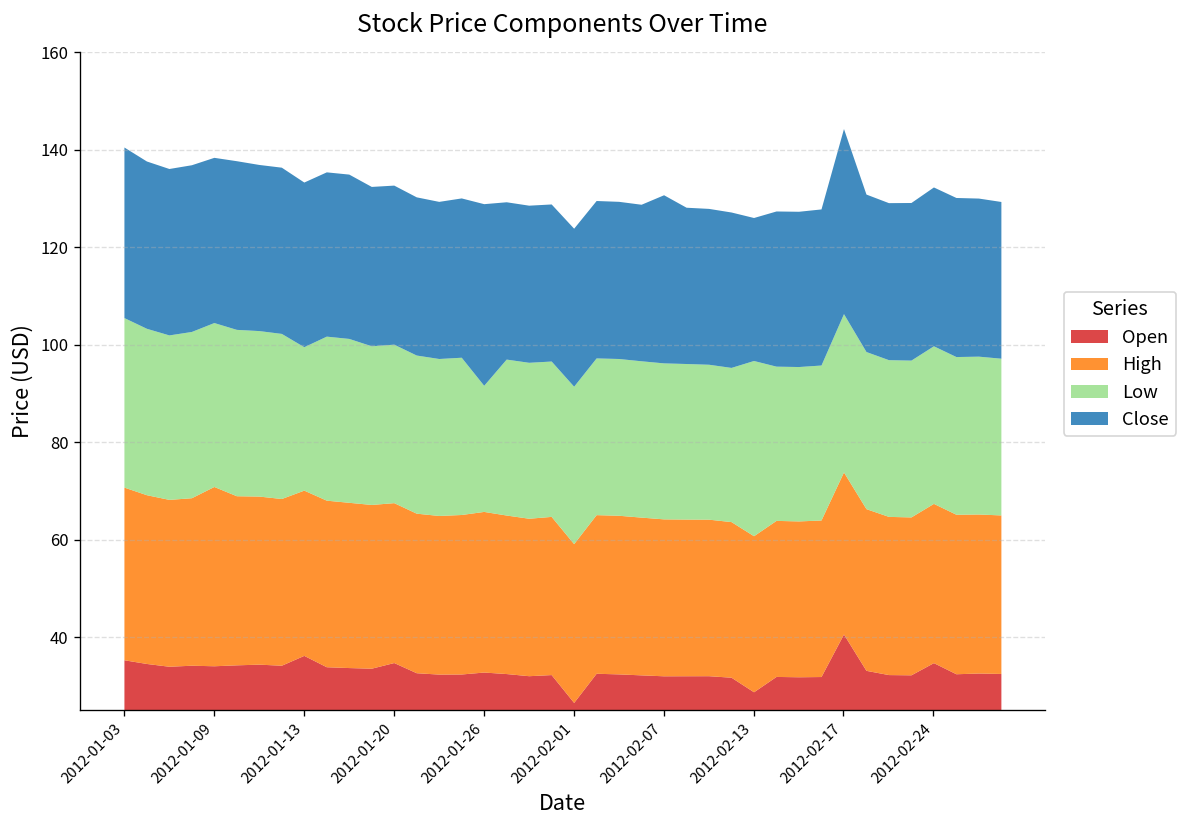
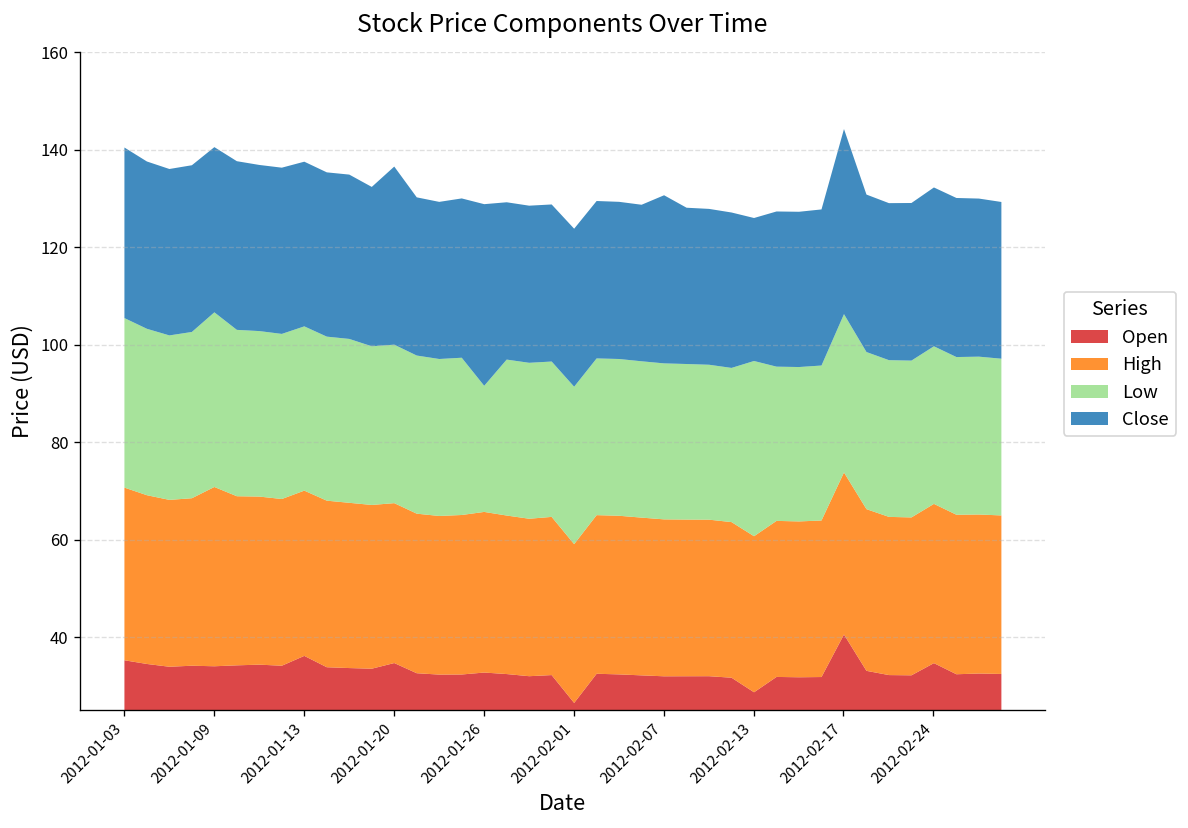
  {
    "Open": {
      "2012-01-03": 35,
      "2012-01-09": 34,
      "2012-01-13": 36,
      "2012-01-20": 35,
      "2012-01-26": 33,
      "2012-02-01": 27,
      "2012-02-07": 32,
      "2012-02-13": 29,
      "2012-02-17": 41,
      "2012-02-24": 35
    },
    "High": {
      "2012-01-03": 35,
      "2012-01-09": 37,
      "2012-01-13": 34,
      "2012-01-20": 33,
      "2012-01-26": 33,
      "2012-02-01": 33,
      "2012-02-07": 32,
      "2012-02-13": 32,
      "2012-02-17": 33,
      "2012-02-24": 33
    },
    "Low": {
      "2012-01-03": 35,
-     "2012-01-09": 34,
-     "2012-01-13": 29,
+     "2012-01-09": 36,
+     "2012-01-13": 34,
      "2012-01-20": 33,
      "2012-01-26": 26,
      "2012-02-01": 32,
      "2012-02-07": 32,
      "2012-02-13": 36,
      "2012-02-17": 33,
      "2012-02-24": 32
    },
    "Close": {
      "2012-01-03": 35,
      "2012-01-09": 34,
      "2012-01-13": 34,
-     "2012-01-20": 33,
+     "2012-01-20": 37,
      "2012-01-26": 37,
      "2012-02-01": 32,
      "2012-02-07": 35,
      "2012-02-13": 29,
      "2012-02-17": 38,
      "2012-02-24": 33
    }
  }
